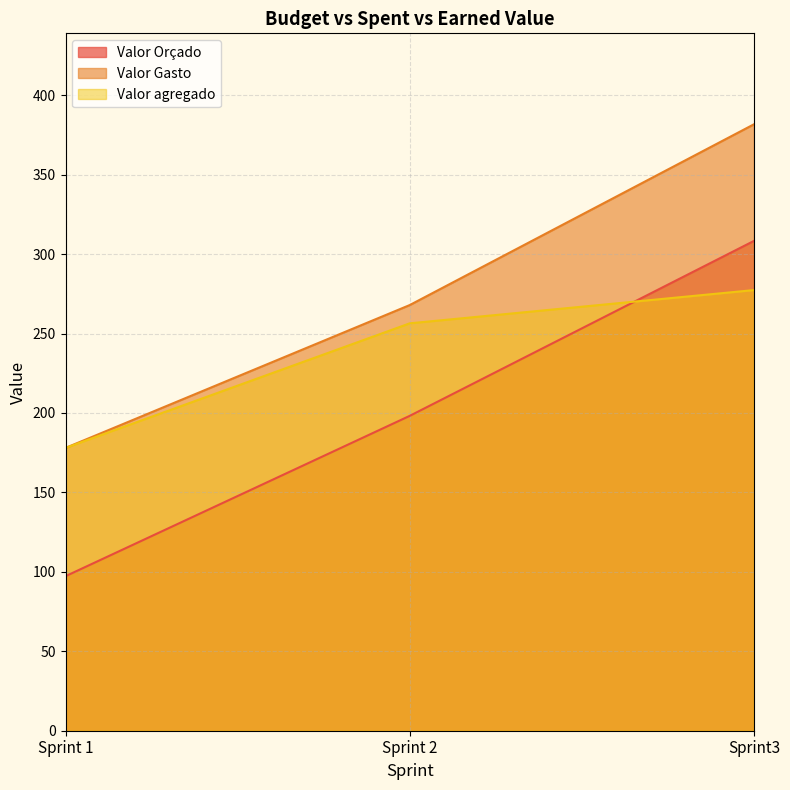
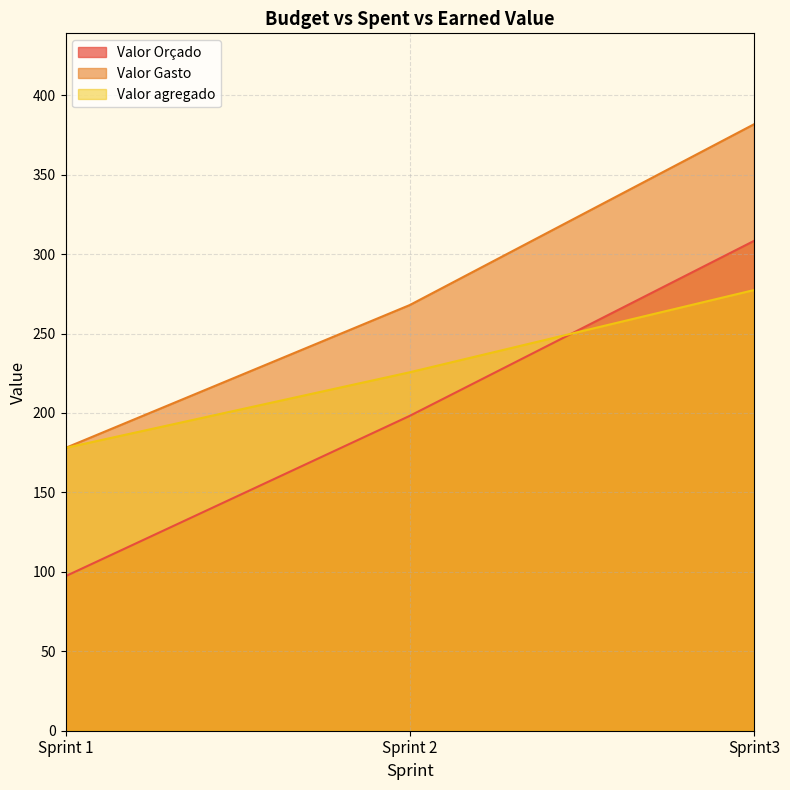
  {
    "Valor agregado": {
-     "Sprint 2": 256,
+     "Sprint 2": 226,
      "Sprint3": 277
    }
  }
